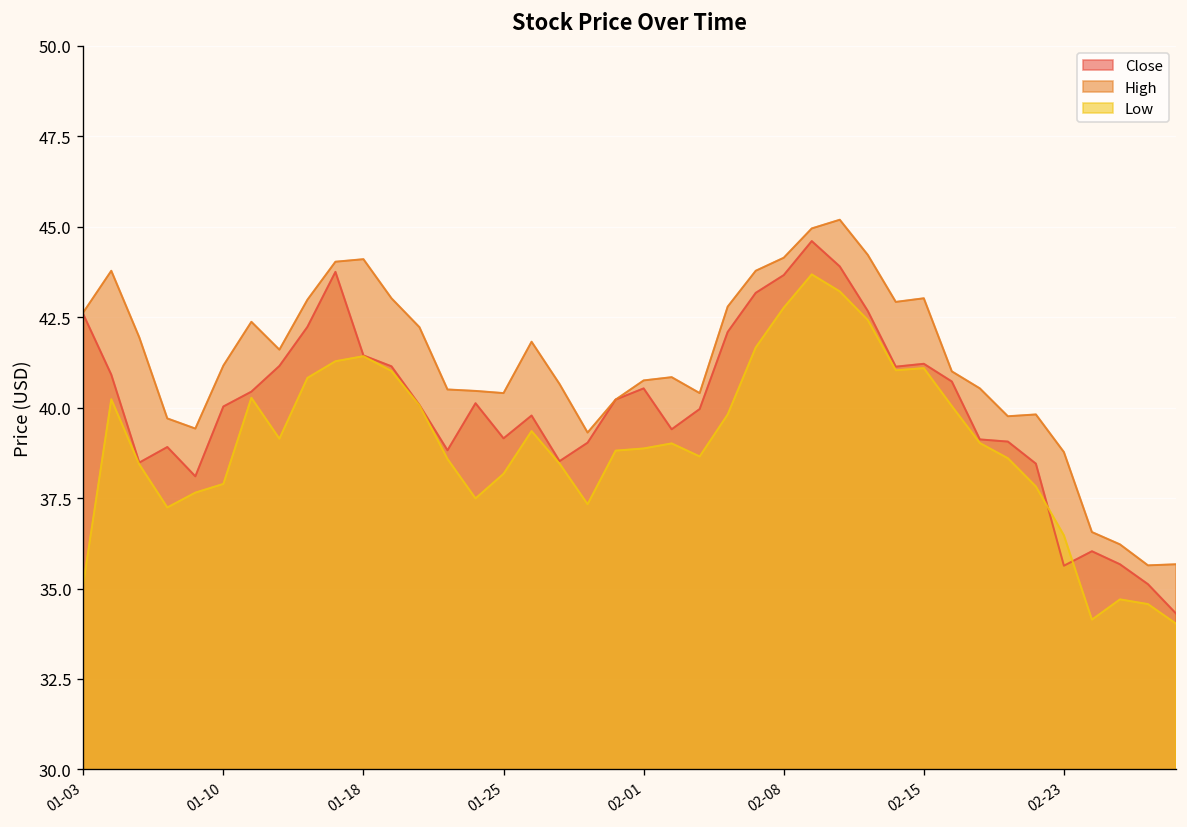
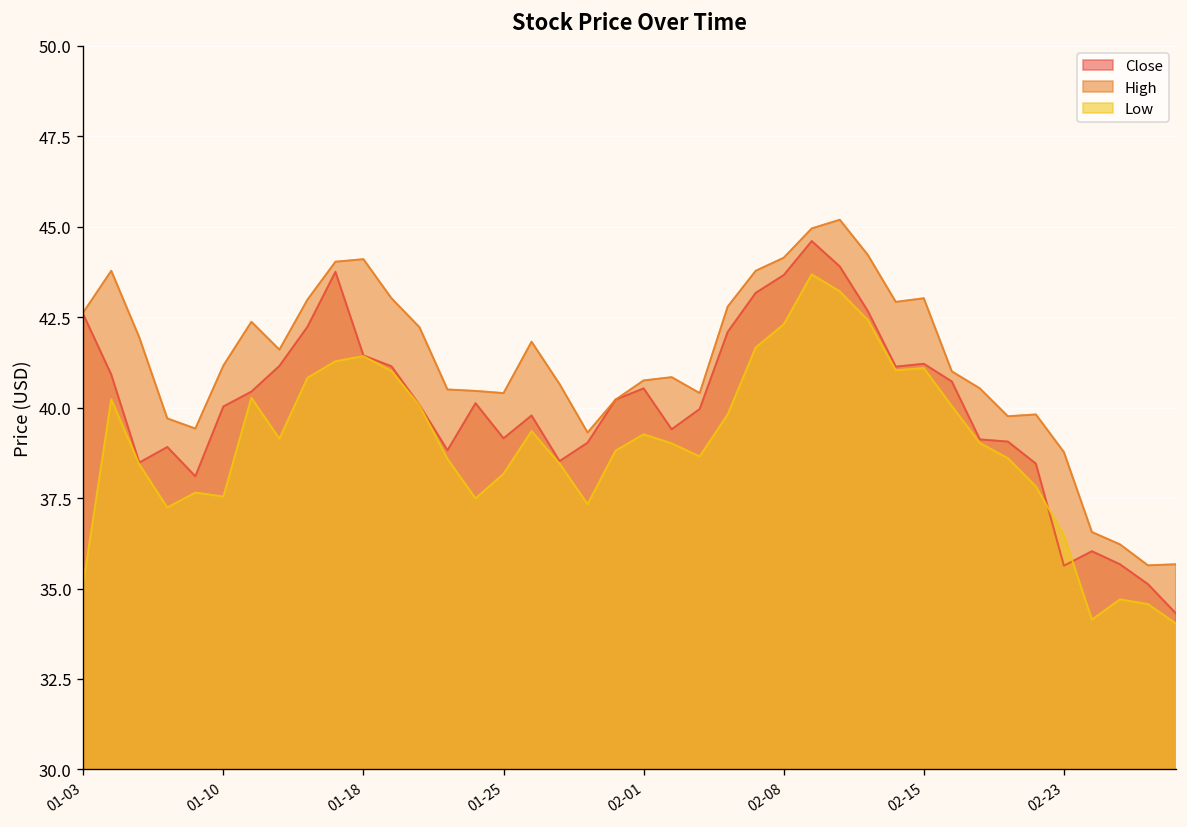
  {
    "Low": {
      "01-03": 35.1,
-     "01-10": 37.9,
+     "01-10": 37.5,
      "01-25": 38.2,
-     "02-01": 38.9,
-     "02-08": 42.8,
+     "02-01": 39.3,
+     "02-08": 42.3,
      "02-15": 41.1,
      "02-23": 36.5
    }
  }
